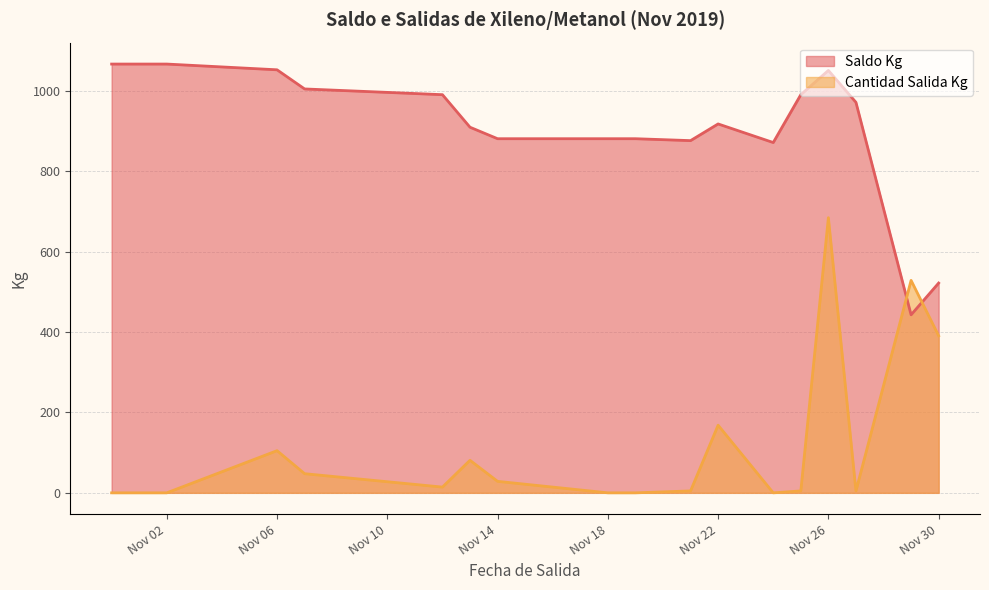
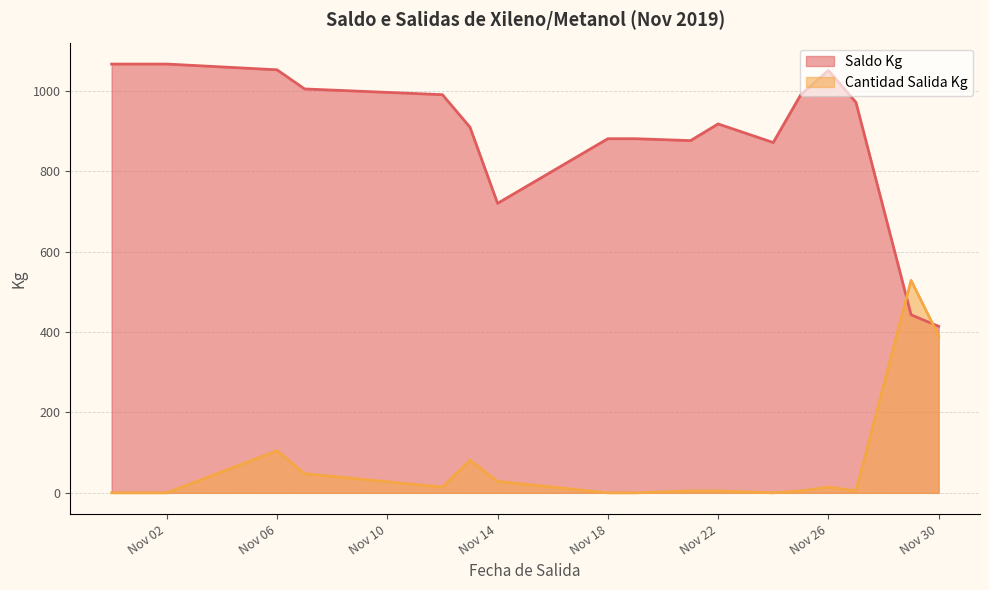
  {
    "Saldo Kg": {
      "Nov 02": 1070,
      "Nov 06": 1050,
-     "Nov 14": 880,
+     "Nov 14": 720,
      "Nov 18": 880,
      "Nov 22": 920,
-     "Nov 30": 520
+     "Nov 30": 410
    },
    "Cantidad Salida Kg": {
      "Nov 02": 0,
      "Nov 06": 100,
      "Nov 14": 30,
      "Nov 18": 0,
-     "Nov 22": 170,
-     "Nov 26": 680,
+     "Nov 22": 0,
+     "Nov 26": 10,
      "Nov 30": 390
    }
  }
